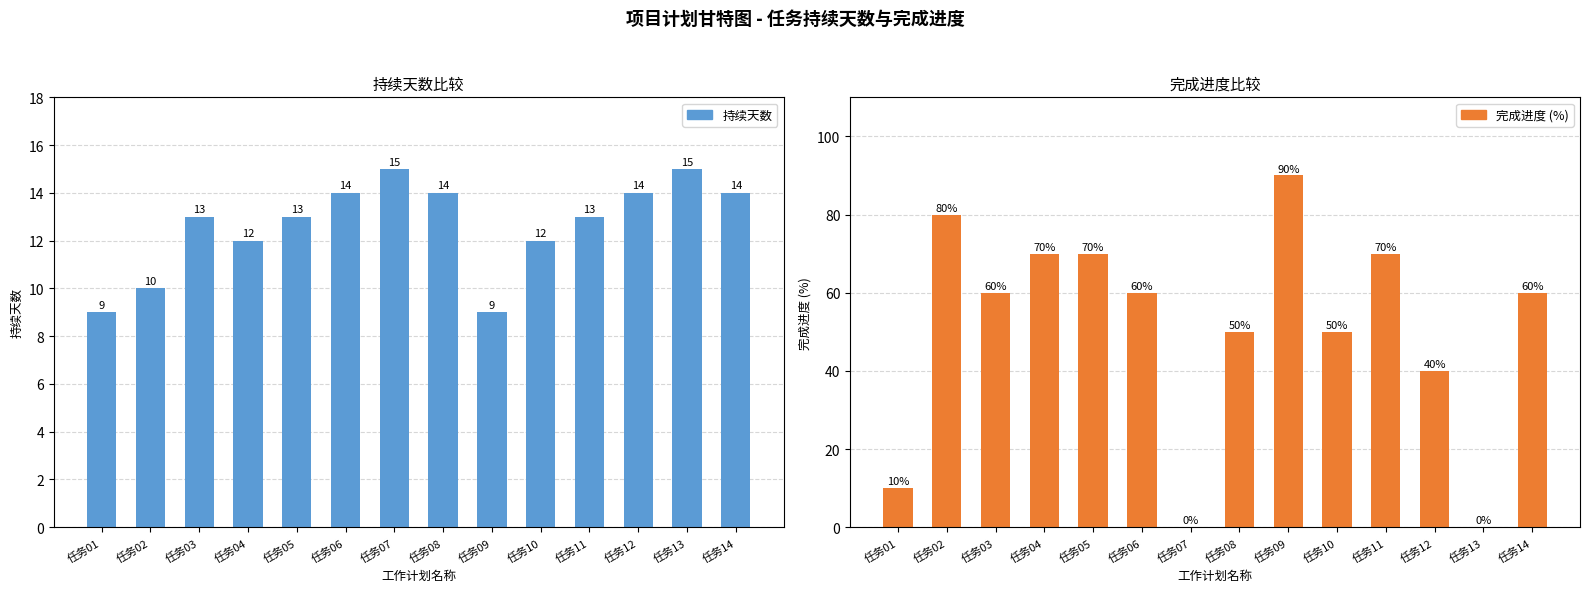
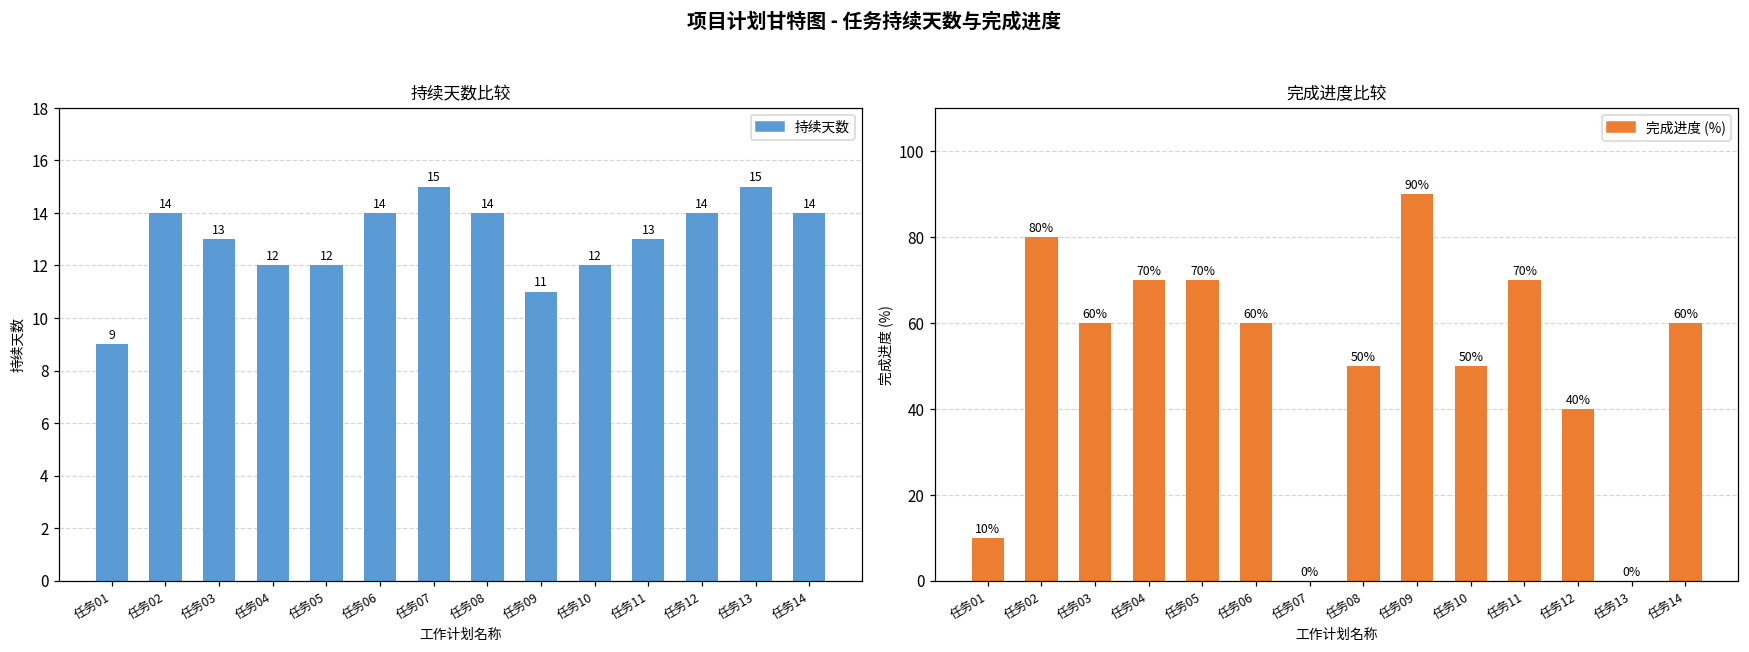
  {
    "持续天数比较": {
      "任务01": "9",
-     "任务02": "10",
+     "任务02": "14",
      "任务03": "13",
      "任务04": "12",
-     "任务05": "13",
+     "任务05": "12",
      "任务06": "14",
      "任务07": "15",
      "任务08": "14",
-     "任务09": "9",
+     "任务09": "11",
      "任务10": "12",
      "任务11": "13",
      "任务12": "14",
      "任务13": "15",
      "任务14": "14"
    },
    "完成进度比较": {
      "任务01": "10%",
      "任务02": "80%",
      "任务03": "60%",
      "任务04": "70%",
      "任务05": "70%",
      "任务06": "60%",
      "任务07": "0%",
      "任务08": "50%",
      "任务09": "90%",
      "任务10": "50%",
      "任务11": "70%",
      "任务12": "40%",
      "任务13": "0%",
      "任务14": "60%"
    }
  }
